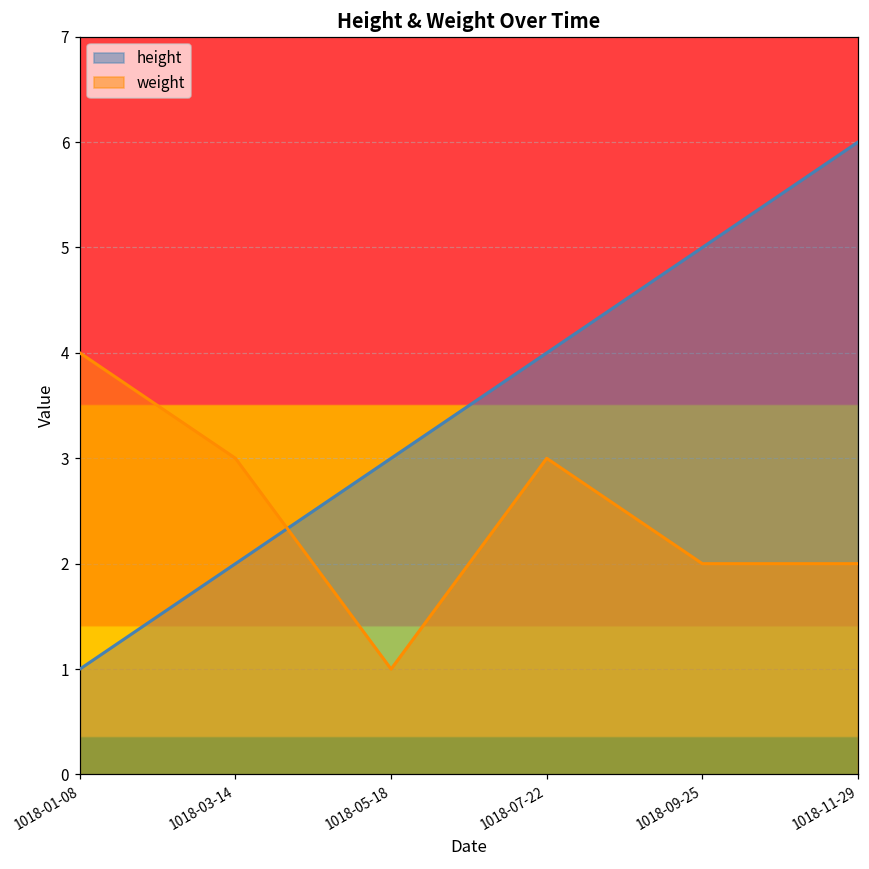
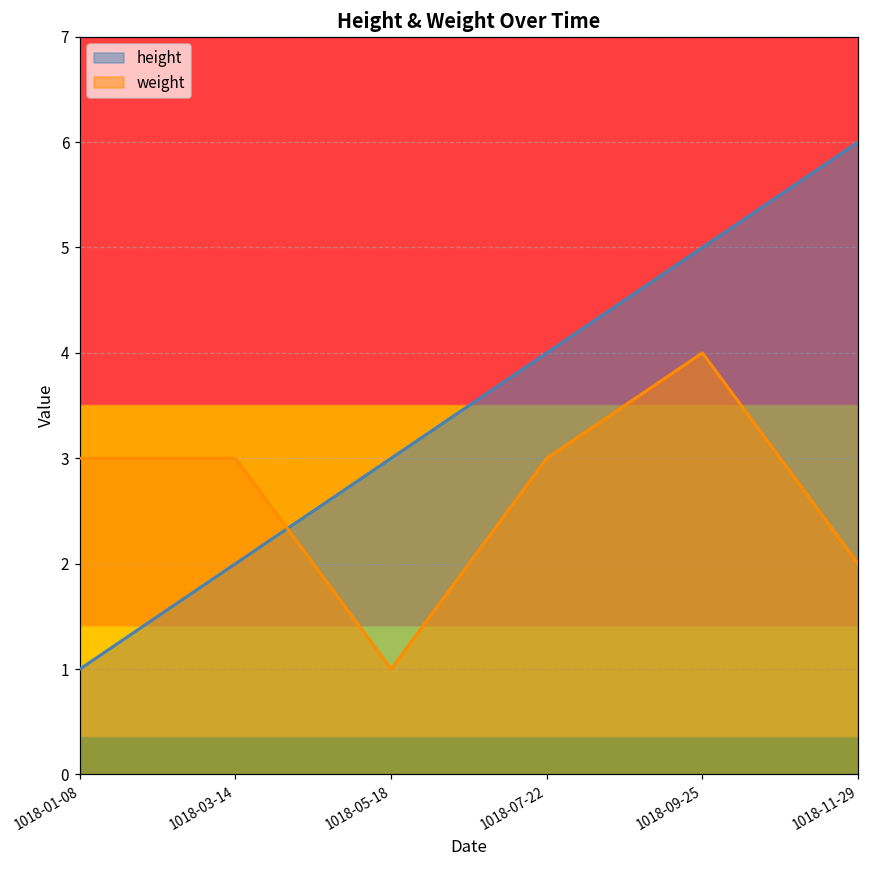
  {
    "height": {
      "1018-01-08": 1,
      "1018-03-14": 2,
      "1018-05-18": 3,
      "1018-07-22": 4,
      "1018-09-25": 5,
      "1018-11-29": 6
    },
    "weight": {
-     "1018-01-08": 4,
+     "1018-01-08": 3,
      "1018-03-14": 3,
      "1018-05-18": 1,
      "1018-07-22": 3,
-     "1018-09-25": 2,
+     "1018-09-25": 4,
      "1018-11-29": 2
    }
  }
